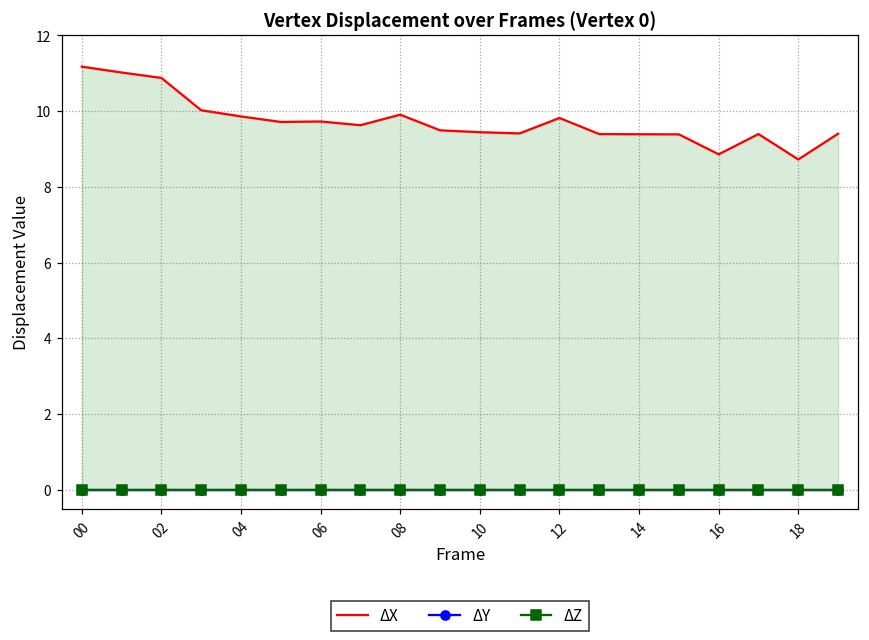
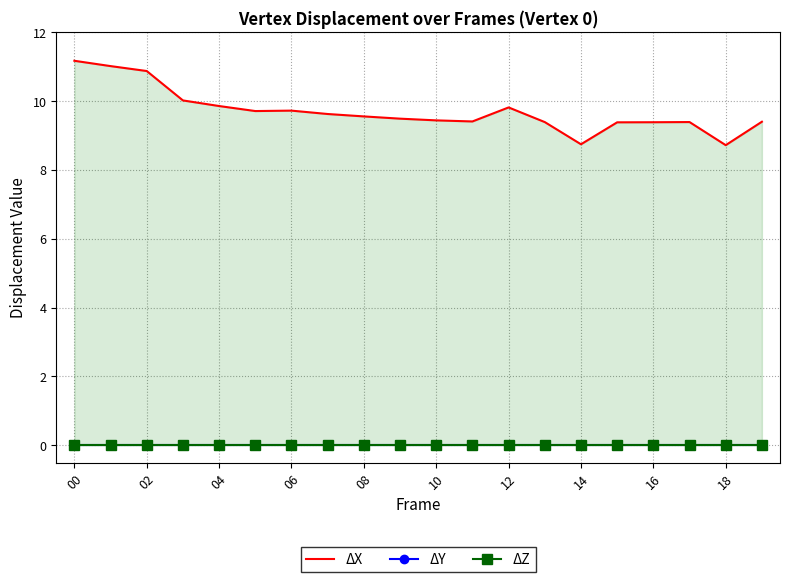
  {
    "ΔX": {
      "00": 11.2,
      "02": 10.9,
      "04": 9.9,
      "06": 9.7,
-     "08": 9.9,
+     "08": 9.6,
      "10": 9.4,
      "12": 9.8,
-     "14": 9.4,
-     "16": 8.9,
+     "14": 8.7,
+     "16": 9.4,
      "18": 8.7
    },
    "ΔZ": {
      "00": 0.0,
      "02": 0.0,
      "04": 0.0,
      "06": 0.0,
      "08": 0.0,
      "10": 0.0,
      "12": 0.0,
      "14": 0.0,
      "16": 0.0,
      "18": 0.0
    }
  }
